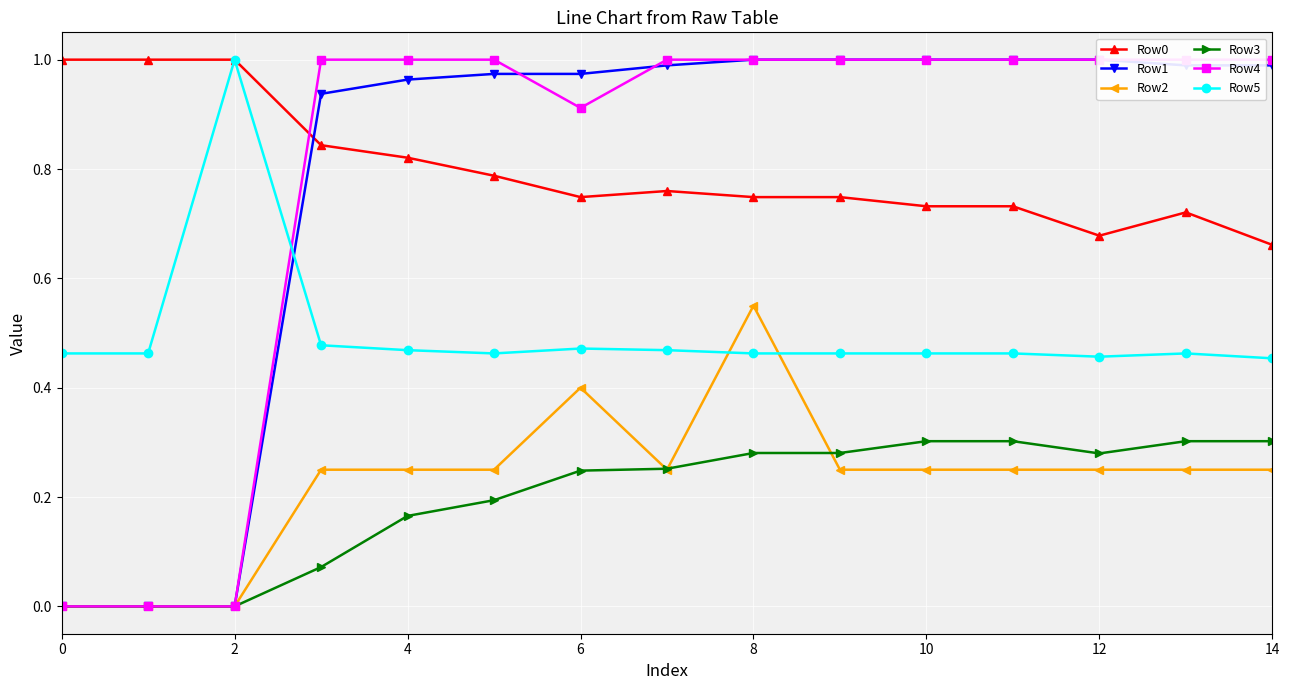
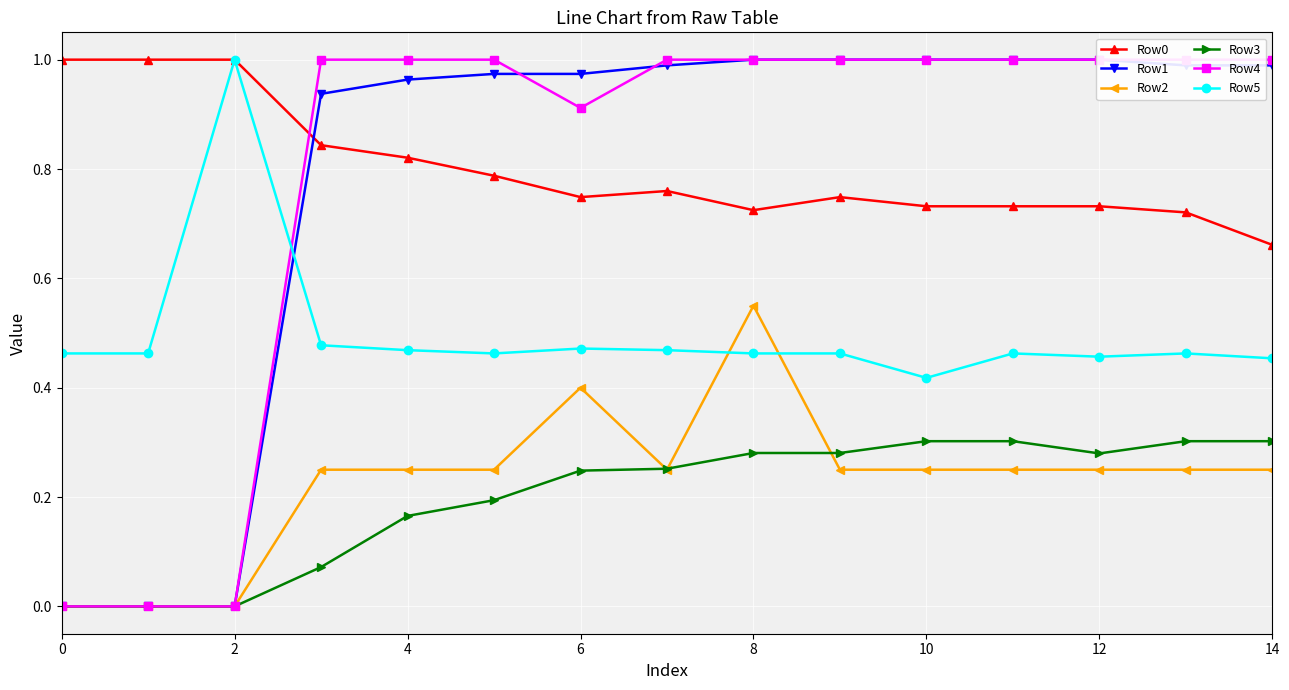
  {
    "Row0": {
      "0": 1.00,
      "4": 0.82,
      "6": 0.75,
-     "8": 0.75,
+     "8": 0.72,
      "10": 0.73,
-     "12": 0.68,
+     "12": 0.73,
      "14": 0.66
    },
    "Row1": {
      "4": 0.96,
      "6": 0.97,
      "14": 0.99
    },
    "Row2": {
      "4": 0.25,
      "6": 0.40,
      "8": 0.55,
      "10": 0.25,
      "12": 0.25,
      "14": 0.25
    },
    "Row3": {
      "4": 0.17,
      "6": 0.25,
      "8": 0.28,
      "10": 0.30,
      "12": 0.28,
      "14": 0.30
    },
    "Row4": {
      "4": 1.00,
      "6": 0.91,
      "14": 1.00
    },
    "Row5": {
      "0": 0.46,
      "4": 0.47,
      "6": 0.47,
      "8": 0.46,
-     "10": 0.46,
+     "10": 0.42,
      "12": 0.46,
      "14": 0.45
    }
  }
